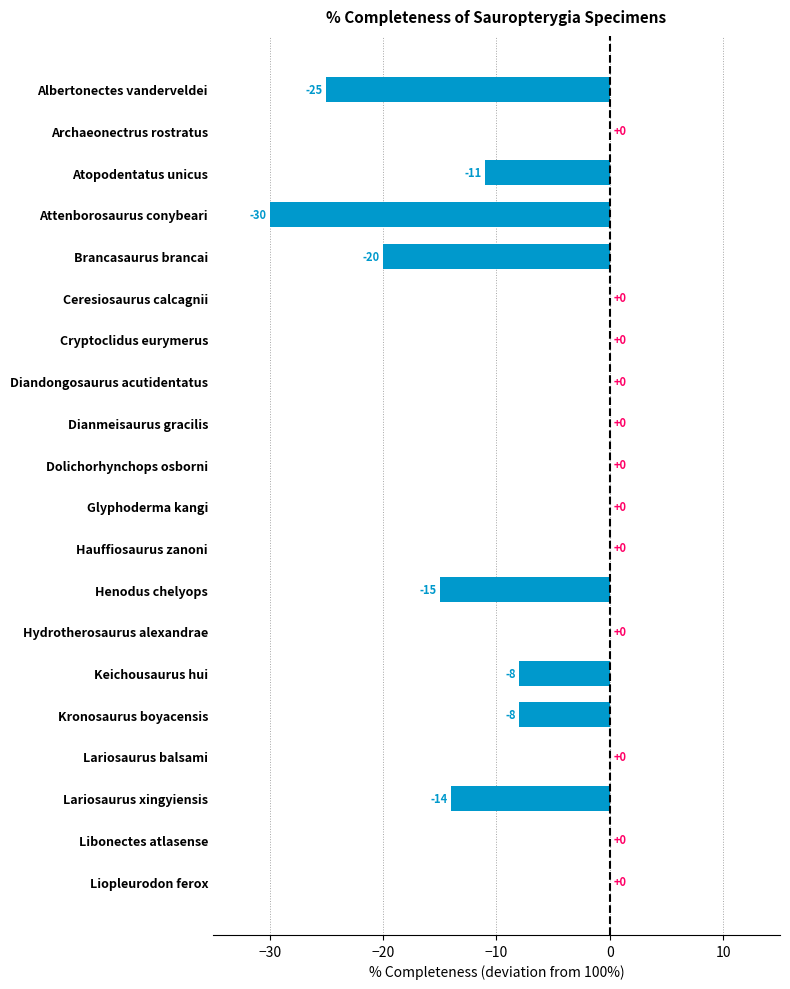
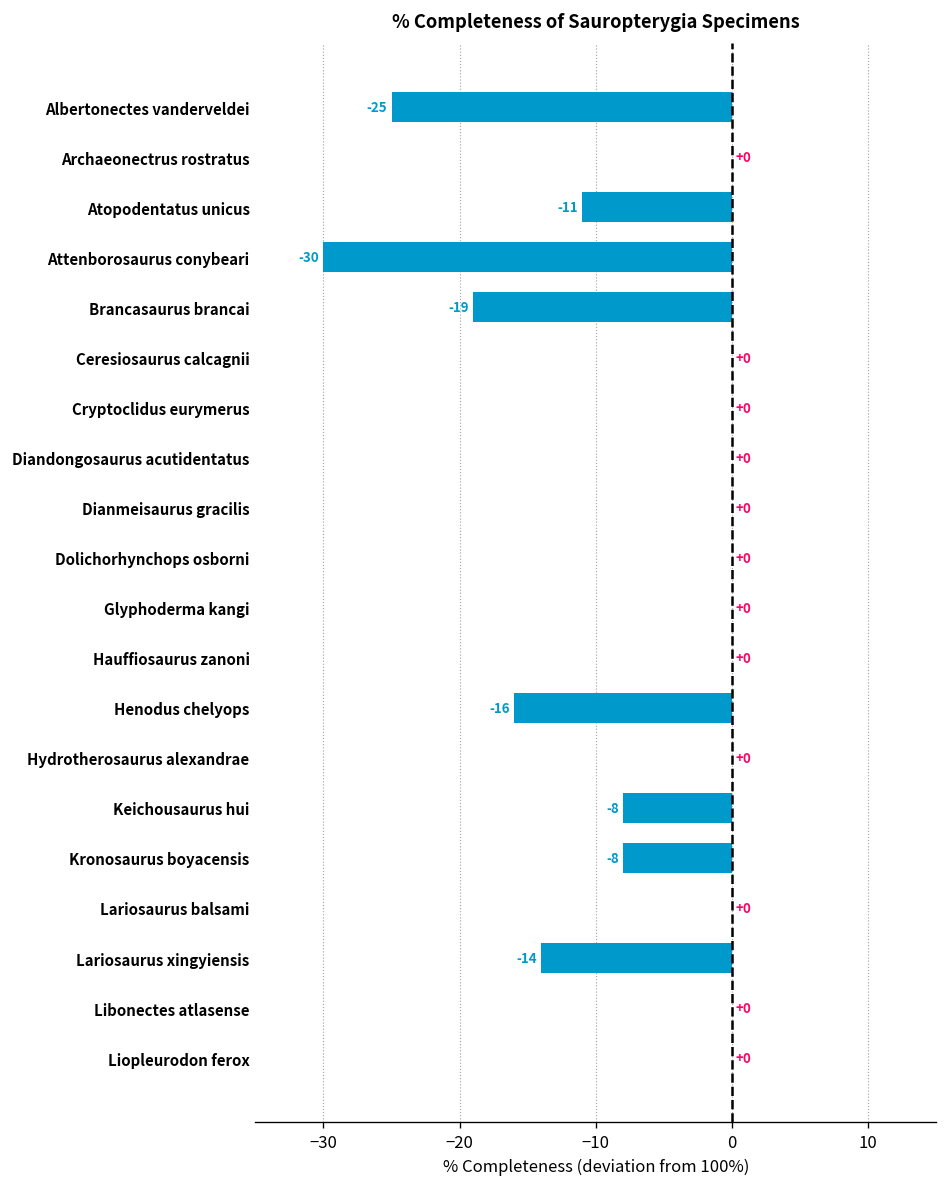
  {
    "Albertonectes vanderveldei": "-25",
    "Archaeonectrus rostratus": "+0",
    "Atopodentatus unicus": "-11",
    "Attenborosaurus conybeari": "-30",
-   "Brancasaurus brancai": "-20",
+   "Brancasaurus brancai": "-19",
    "Ceresiosaurus calcagnii": "+0",
    "Cryptoclidus eurymerus": "+0",
    "Diandongosaurus acutidentatus": "+0",
    "Dianmeisaurus gracilis": "+0",
    "Dolichorhynchops osborni": "+0",
    "Glyphoderma kangi": "+0",
    "Hauffiosaurus zanoni": "+0",
-   "Henodus chelyops": "-15",
+   "Henodus chelyops": "-16",
    "Hydrotherosaurus alexandrae": "+0",
    "Keichousaurus hui": "-8",
    "Kronosaurus boyacensis": "-8",
    "Lariosaurus balsami": "+0",
    "Lariosaurus xingyiensis": "-14",
    "Libonectes atlasense": "+0",
    "Liopleurodon ferox": "+0"
  }
